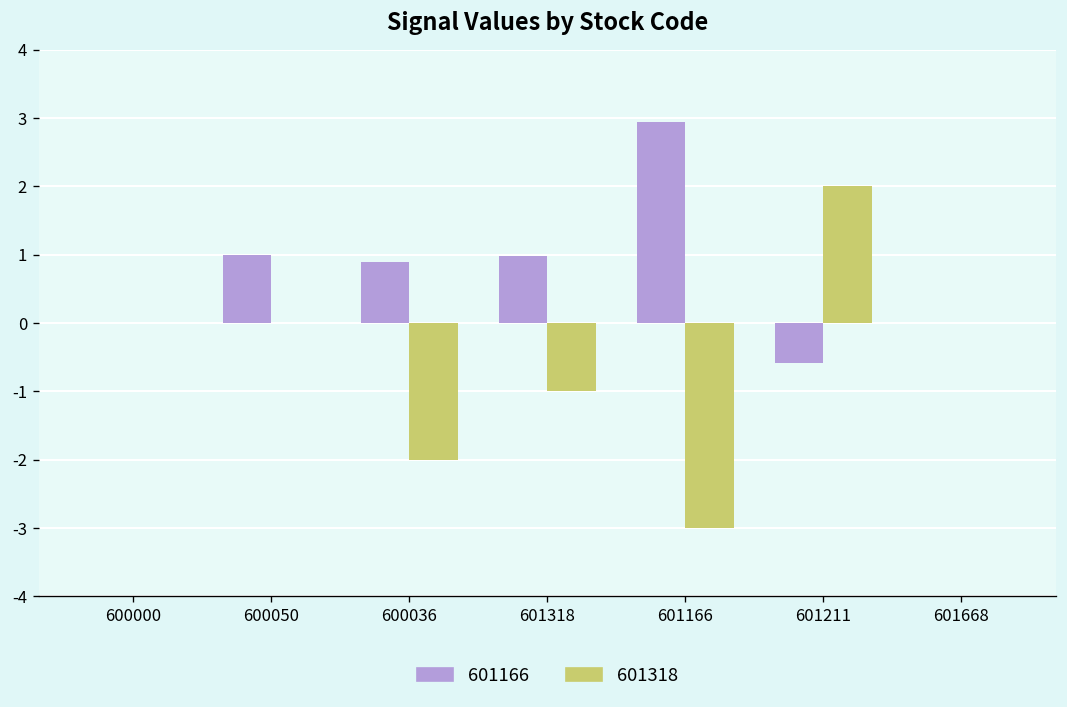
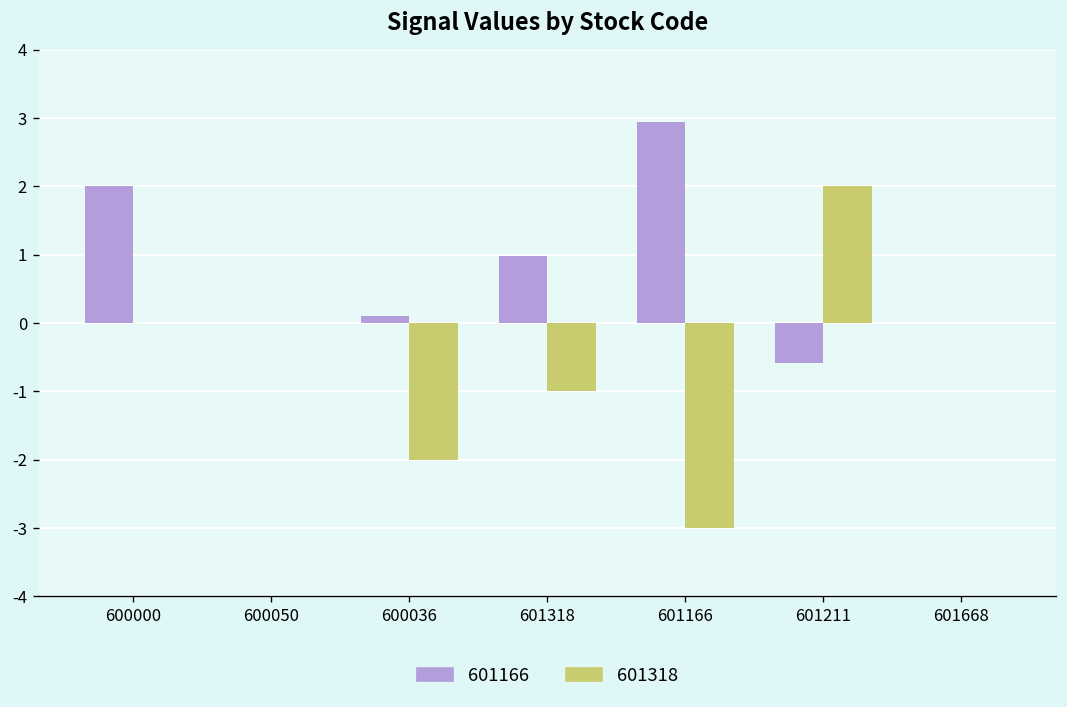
  {
    "601166": {
-     "600000": 0,
-     "600050": 1,
-     "600036": 0.9,
+     "600000": 2,
+     "600050": 0,
+     "600036": 0.1,
      "601318": 1.0,
      "601166": 2.9,
      "601211": -0.6,
      "601668": 0.0
    },
    "601318": {
      "600000": 0.0,
      "600050": 0.0,
      "600036": -2.0,
      "601318": -1.0,
      "601166": -3.0,
      "601211": 2.0,
      "601668": 0.0
    }
  }
